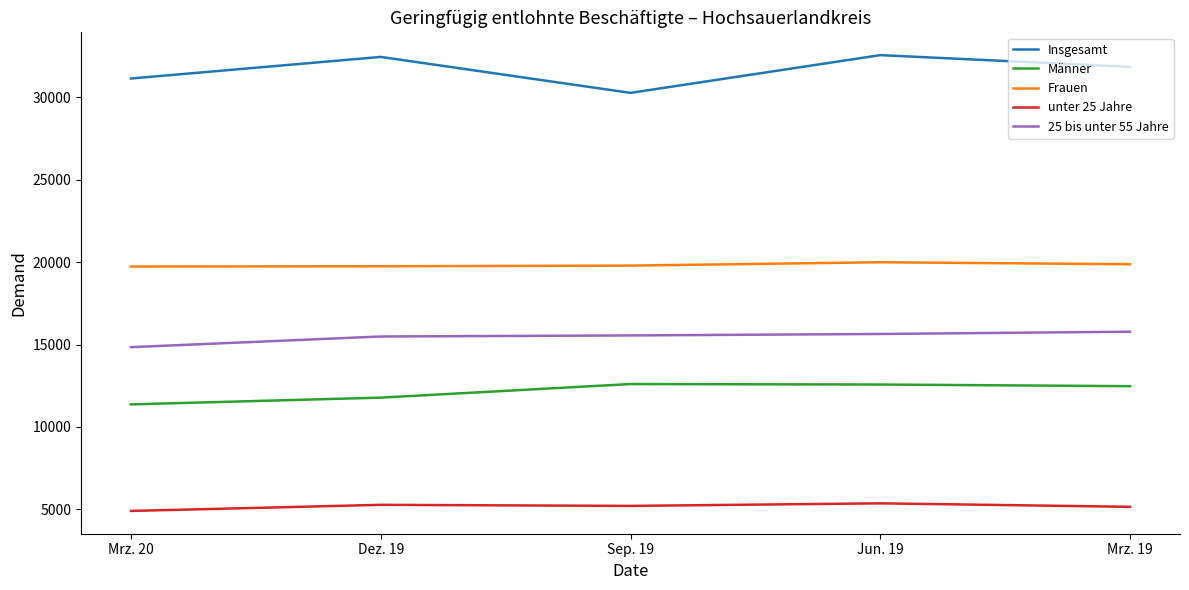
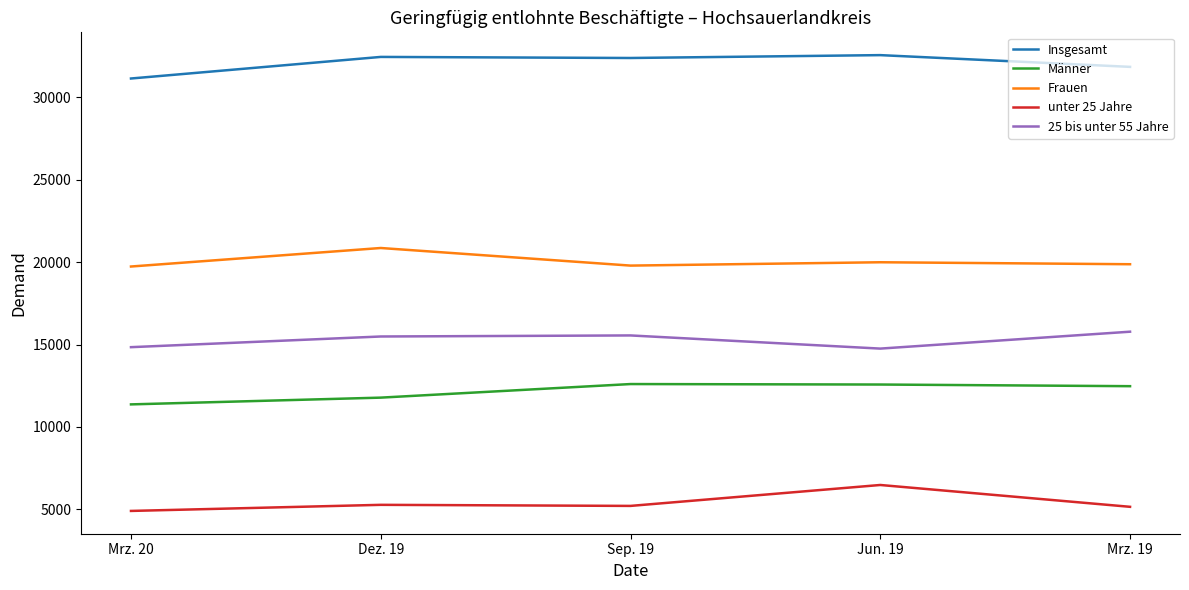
  {
    "Insgesamt": {
      "Mrz. 20": 31100,
      "Dez. 19": 32500,
-     "Sep. 19": 30300,
+     "Sep. 19": 32400,
      "Jun. 19": 32600
    },
    "Männer": {
      "Mrz. 20": 11400,
      "Dez. 19": 11800,
      "Sep. 19": 12600,
      "Jun. 19": 12600,
      "Mrz. 19": 12500
    },
    "Frauen": {
      "Mrz. 20": 19700,
-     "Dez. 19": 19800,
+     "Dez. 19": 20900,
      "Sep. 19": 19800,
      "Jun. 19": 20000,
      "Mrz. 19": 19900
    },
    "unter 25 Jahre": {
      "Mrz. 20": 4900,
      "Dez. 19": 5300,
      "Sep. 19": 5200,
-     "Jun. 19": 5400,
+     "Jun. 19": 6500,
      "Mrz. 19": 5200
    },
    "25 bis unter 55 Jahre": {
      "Mrz. 20": 14800,
      "Dez. 19": 15500,
      "Sep. 19": 15600,
-     "Jun. 19": 15600,
+     "Jun. 19": 14800,
      "Mrz. 19": 15800
    }
  }
